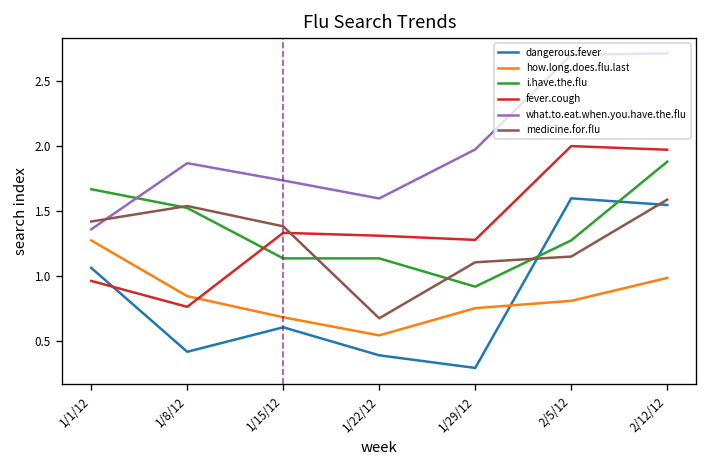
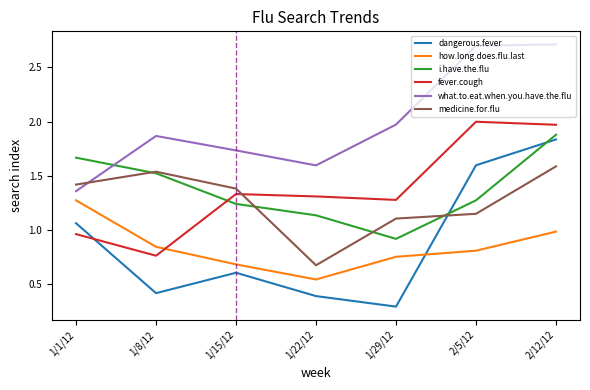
  {
    "dangerous.fever": {
      "1/1/12": 1.06,
      "1/8/12": 0.42,
      "1/15/12": 0.61,
      "1/22/12": 0.39,
      "1/29/12": 0.30,
      "2/5/12": 1.60,
-     "2/12/12": 1.55
+     "2/12/12": 1.84
    },
    "how.long.does.flu.last": {
      "1/1/12": 1.28,
      "1/8/12": 0.85,
      "1/15/12": 0.69,
      "1/22/12": 0.55,
      "1/29/12": 0.76,
      "2/5/12": 0.81,
      "2/12/12": 0.99
    },
    "i.have.the.flu": {
      "1/1/12": 1.67,
-     "1/15/12": 1.14,
+     "1/15/12": 1.24,
      "1/22/12": 1.14,
      "1/29/12": 0.92,
      "2/5/12": 1.28,
      "2/12/12": 1.88
    },
    "fever.cough": {
      "1/1/12": 0.96,
      "1/8/12": 0.77,
      "1/15/12": 1.33,
      "1/22/12": 1.31,
      "1/29/12": 1.28,
      "2/5/12": 2.00,
      "2/12/12": 1.97
    },
    "what.to.eat.when.you.have.the.flu": {
      "1/1/12": 1.36,
      "1/8/12": 1.87,
      "1/15/12": 1.74,
      "1/22/12": 1.60,
      "1/29/12": 1.97
    },
    "medicine.for.flu": {
      "1/1/12": 1.42,
      "1/15/12": 1.38,
      "1/22/12": 0.68,
      "1/29/12": 1.11,
      "2/5/12": 1.15,
      "2/12/12": 1.59
    }
  }
